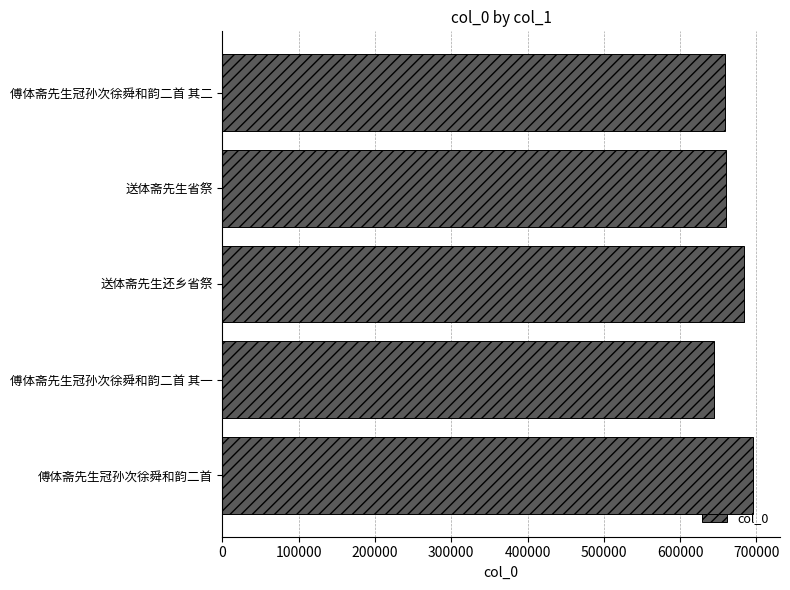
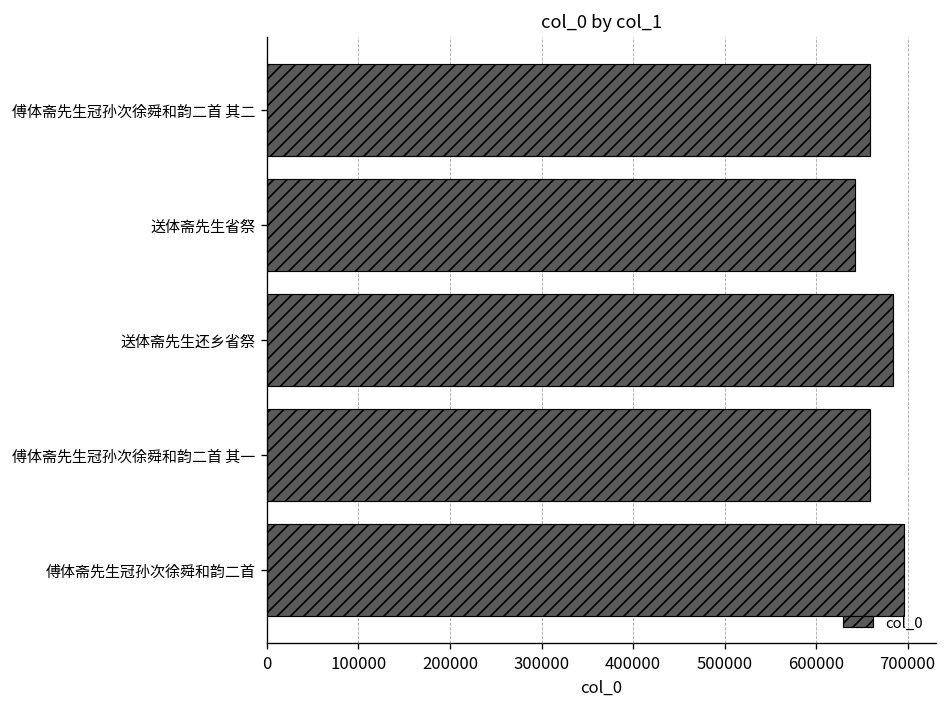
  {
    "傅体斋先生冠孙次徐舜和韵二首 其二": 660000,
-   "送体斋先生省祭": 660000,
+   "送体斋先生省祭": 640000,
    "送体斋先生还乡省祭": 680000,
-   "傅体斋先生冠孙次徐舜和韵二首 其一": 640000,
+   "傅体斋先生冠孙次徐舜和韵二首 其一": 660000,
    "傅体斋先生冠孙次徐舜和韵二首": 700000
  }
